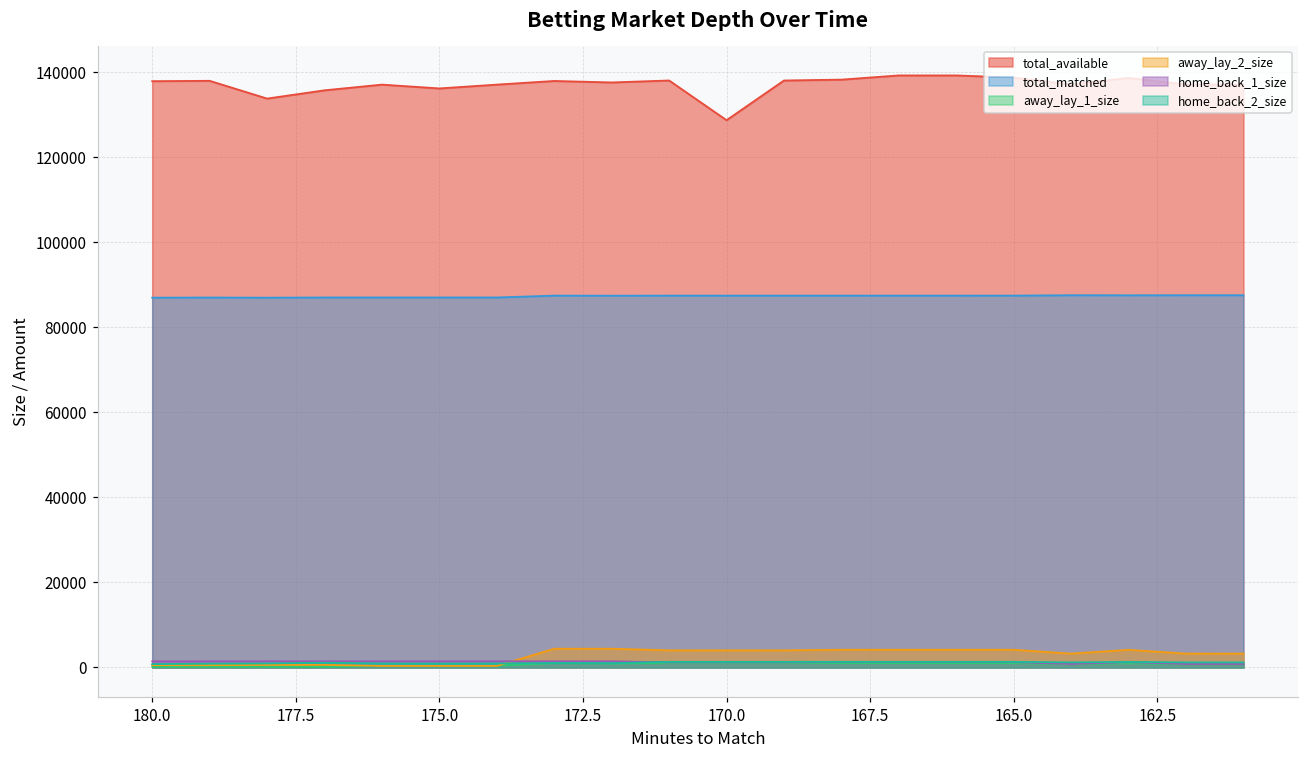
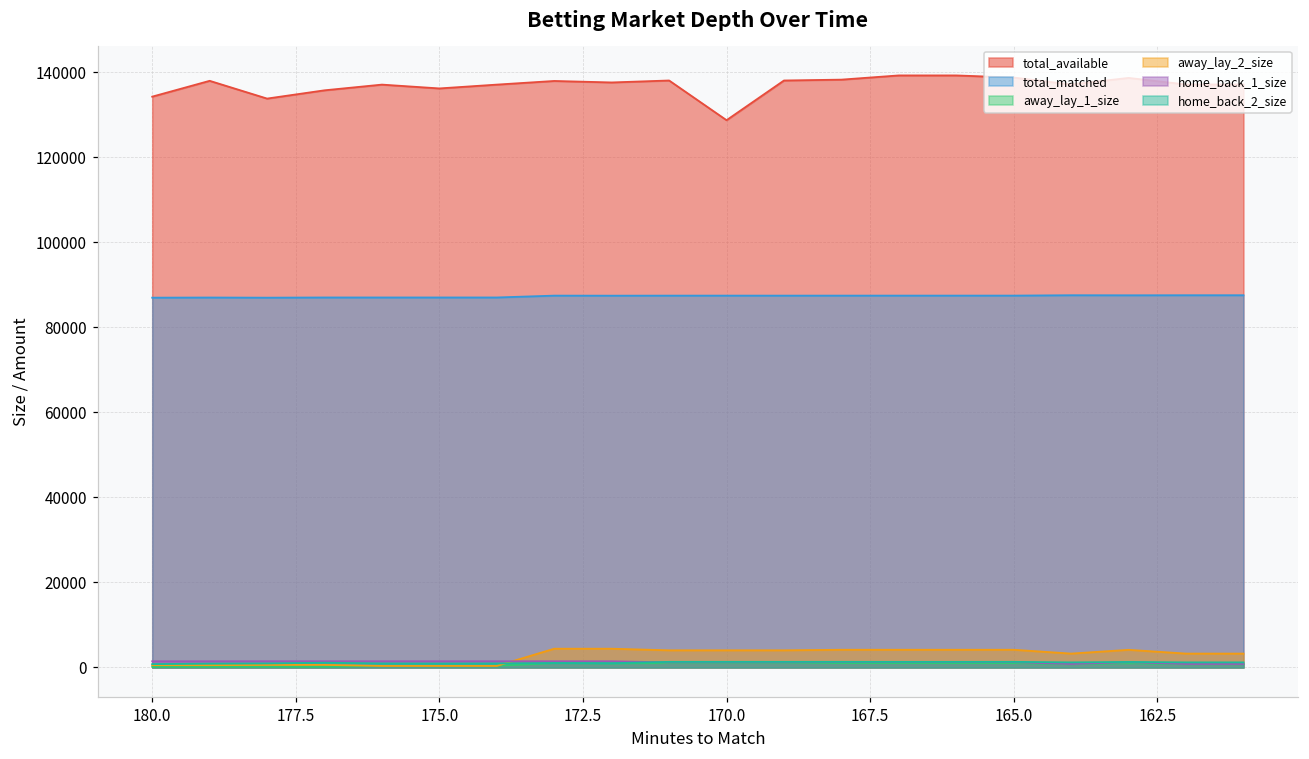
  {
    "total_available": {
-     "180.0": 138000,
+     "180.0": 134000,
      "175.0": 136000,
      "170.0": 129000
    },
    "away_lay_2_size": {
      "170.0": 4000,
      "165.0": 4000
    },
    "home_back_1_size": {
      "180.0": 1000
    }
  }
